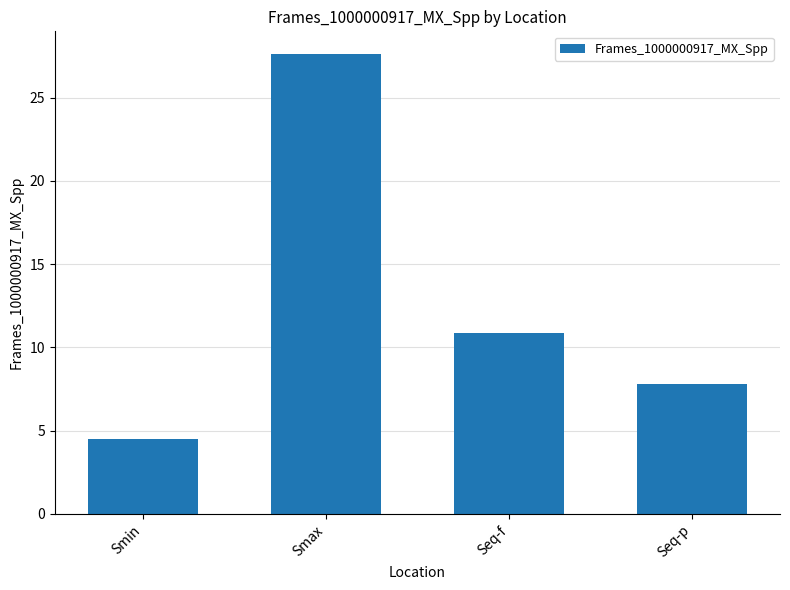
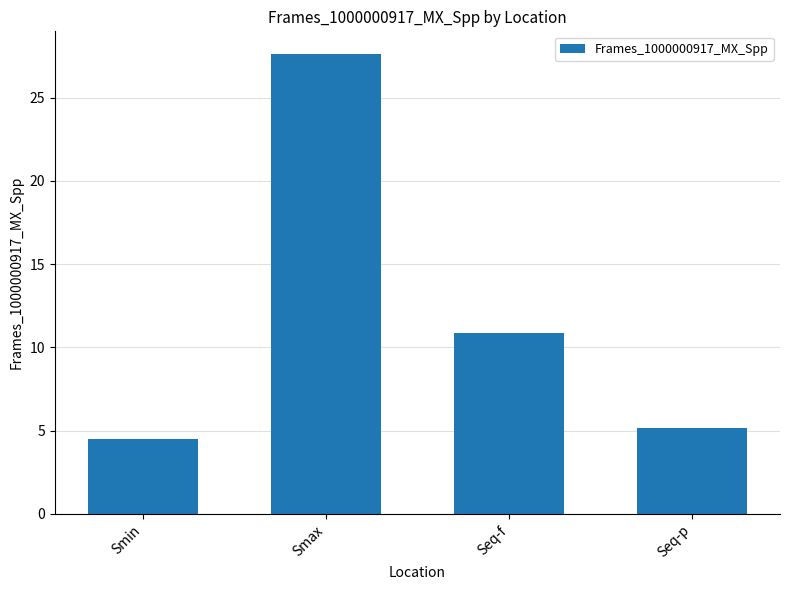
  {
    "Smin": 4.5,
    "Smax": 27.6,
    "Seq-f": 10.9,
-   "Seq-p": 7.8
+   "Seq-p": 5.1
  }
